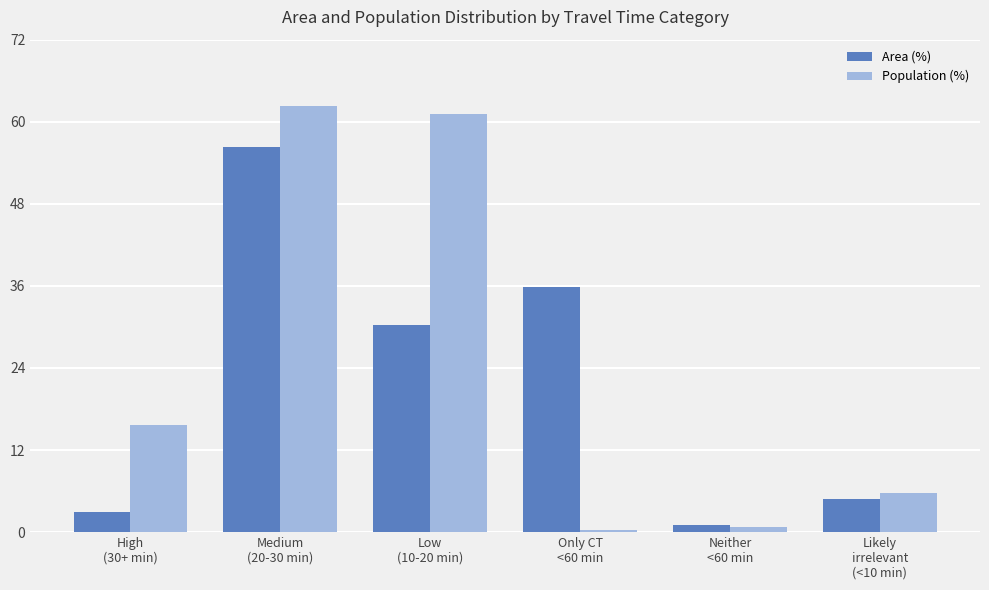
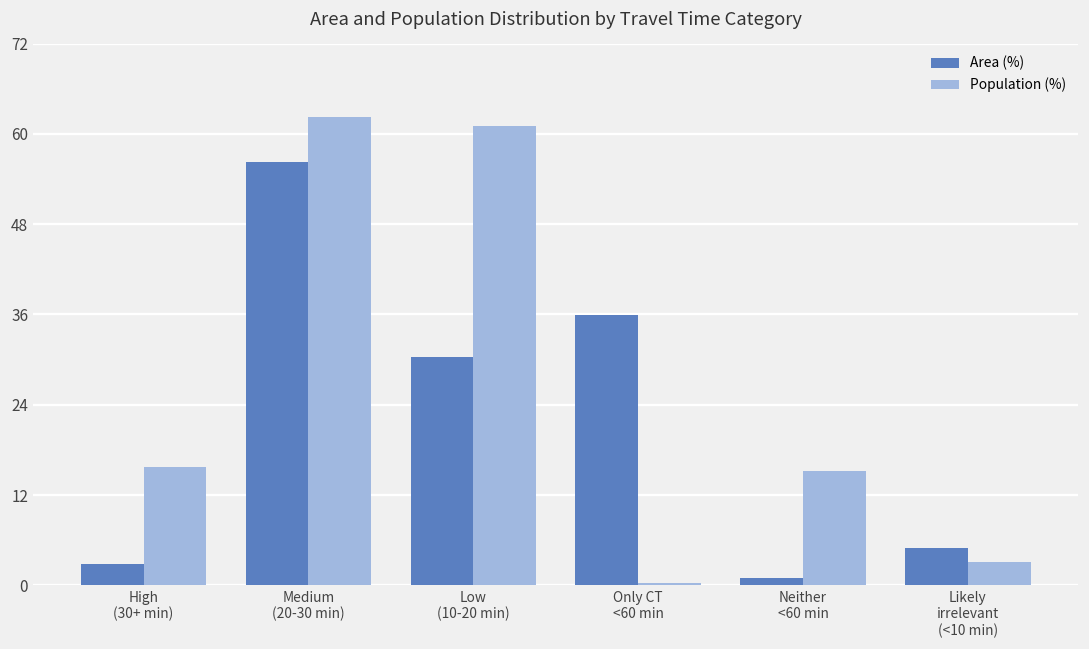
  {
    "Area (%)": {
      "High (30+ min)": 3,
      "Medium (20-30 min)": 56,
      "Low (10-20 min)": 30,
      "Only CT <60 min": 36,
      "Neither <60 min": 1,
      "Likely irrelevant (<10 min)": 5
    },
    "Population (%)": {
      "High (30+ min)": 16,
      "Medium (20-30 min)": 62,
      "Low (10-20 min)": 61,
-     "Neither <60 min": 1,
-     "Likely irrelevant (<10 min)": 6
+     "Neither <60 min": 15,
+     "Likely irrelevant (<10 min)": 3
    }
  }
